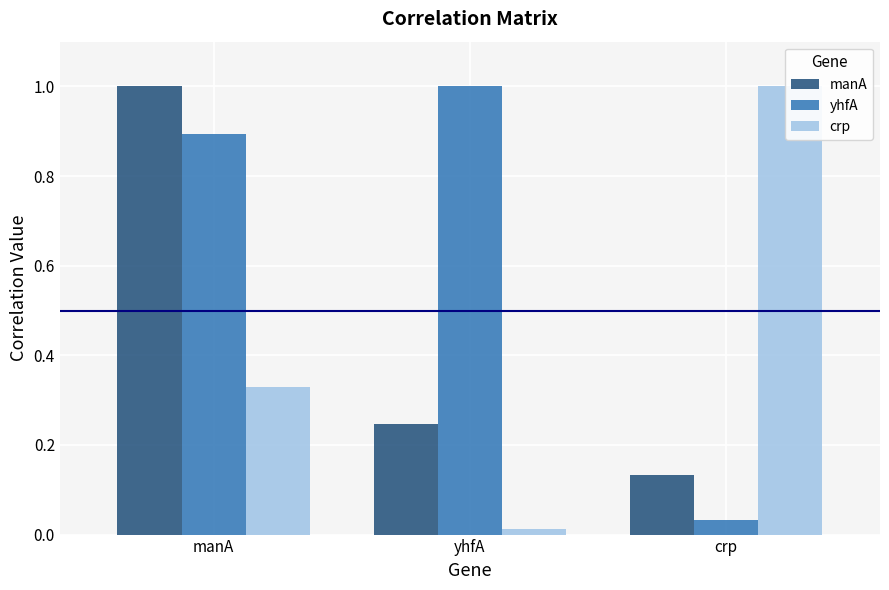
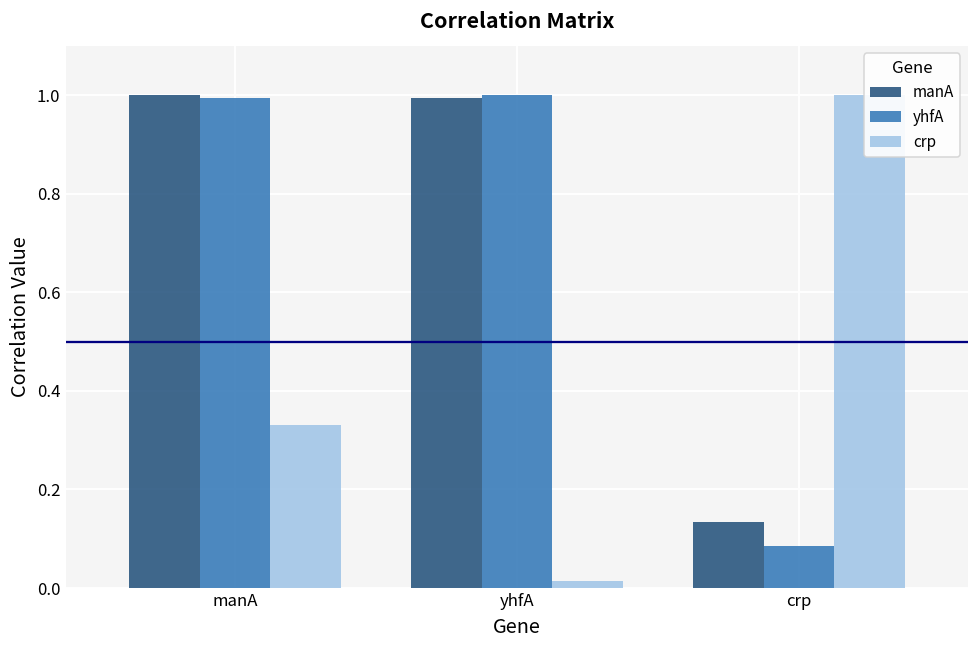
  {
    "manA": {
      "manA": 1.00,
-     "yhfA": 0.25,
+     "yhfA": 0.99,
      "crp": 0.13
    },
    "yhfA": {
-     "manA": 0.89,
+     "manA": 0.99,
      "yhfA": 1.00,
-     "crp": 0.03
+     "crp": 0.09
    },
    "crp": {
      "manA": 0.33,
      "yhfA": 0.01
    }
  }
